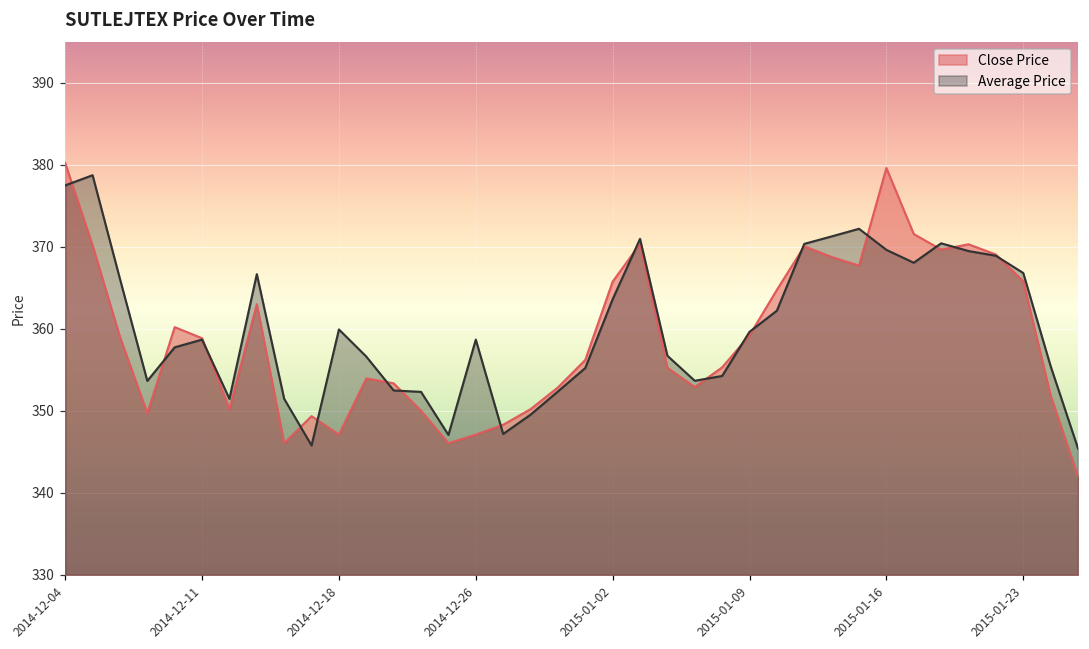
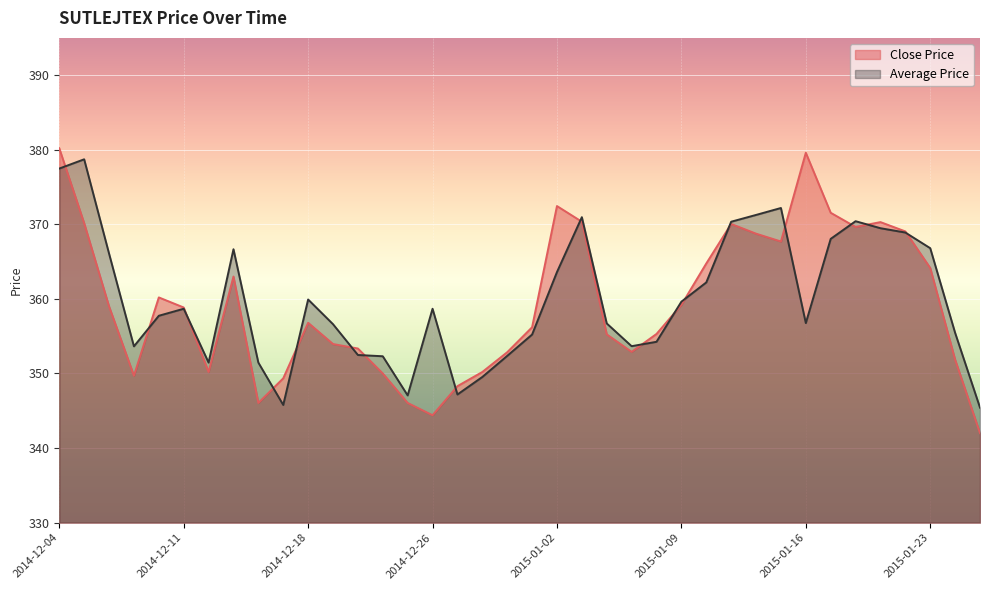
  {
    "Close Price": {
      "2014-12-04": 380,
-     "2014-12-18": 347,
-     "2014-12-26": 347,
-     "2015-01-02": 366,
+     "2014-12-18": 357,
+     "2014-12-26": 344,
+     "2015-01-02": 372,
      "2015-01-09": 359,
      "2015-01-16": 380,
-     "2015-01-23": 366
+     "2015-01-23": 364
    },
    "Average Price": {
      "2014-12-04": 377,
      "2014-12-18": 360,
      "2014-12-26": 359,
      "2015-01-02": 364,
      "2015-01-09": 360,
-     "2015-01-16": 370,
+     "2015-01-16": 357,
      "2015-01-23": 367
    }
  }
